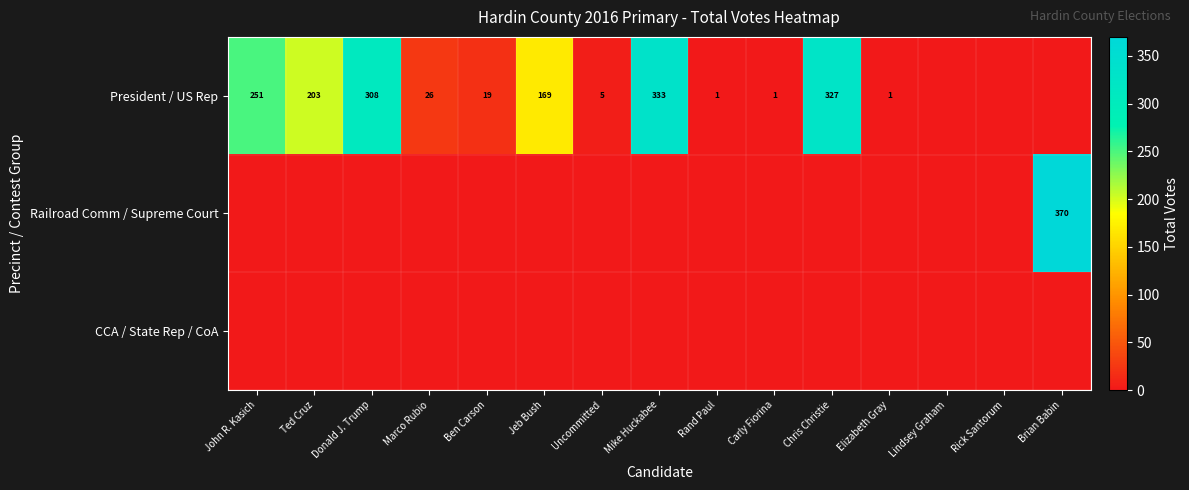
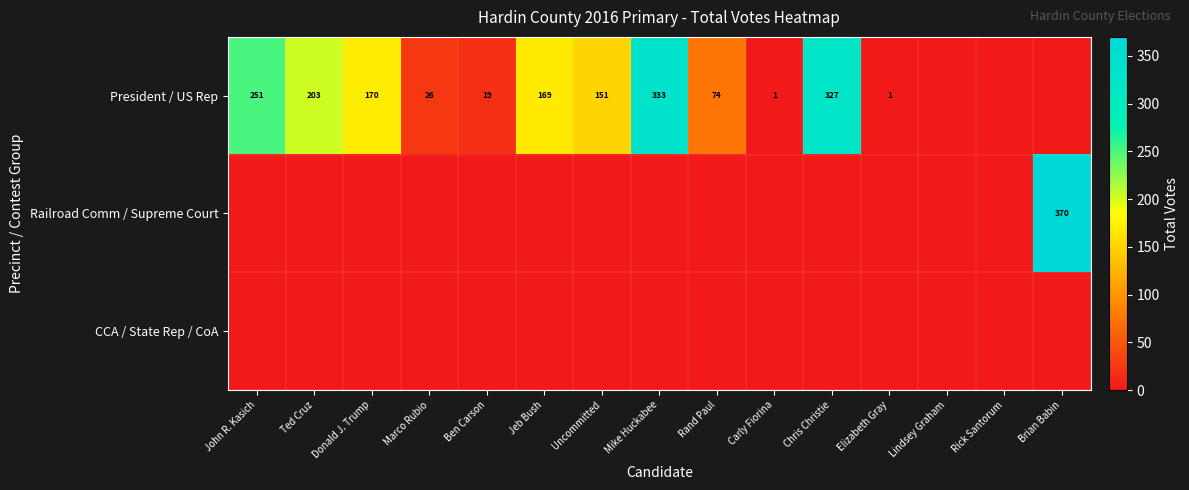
  {
    "President / US Rep": {
      "John R. Kasich": 251,
      "Ted Cruz": 203,
-     "Donald J. Trump": 308,
+     "Donald J. Trump": 170,
      "Marco Rubio": 26,
      "Ben Carson": 19,
      "Jeb Bush": 169,
-     "Uncommitted": 5,
+     "Uncommitted": 151,
      "Mike Huckabee": 333,
-     "Rand Paul": 1,
+     "Rand Paul": 74,
      "Carly Fiorina": 1,
      "Chris Christie": 327,
      "Elizabeth Gray": 1
    },
    "Railroad Comm / Supreme Court": {
      "Brian Babin": 370
    }
  }
